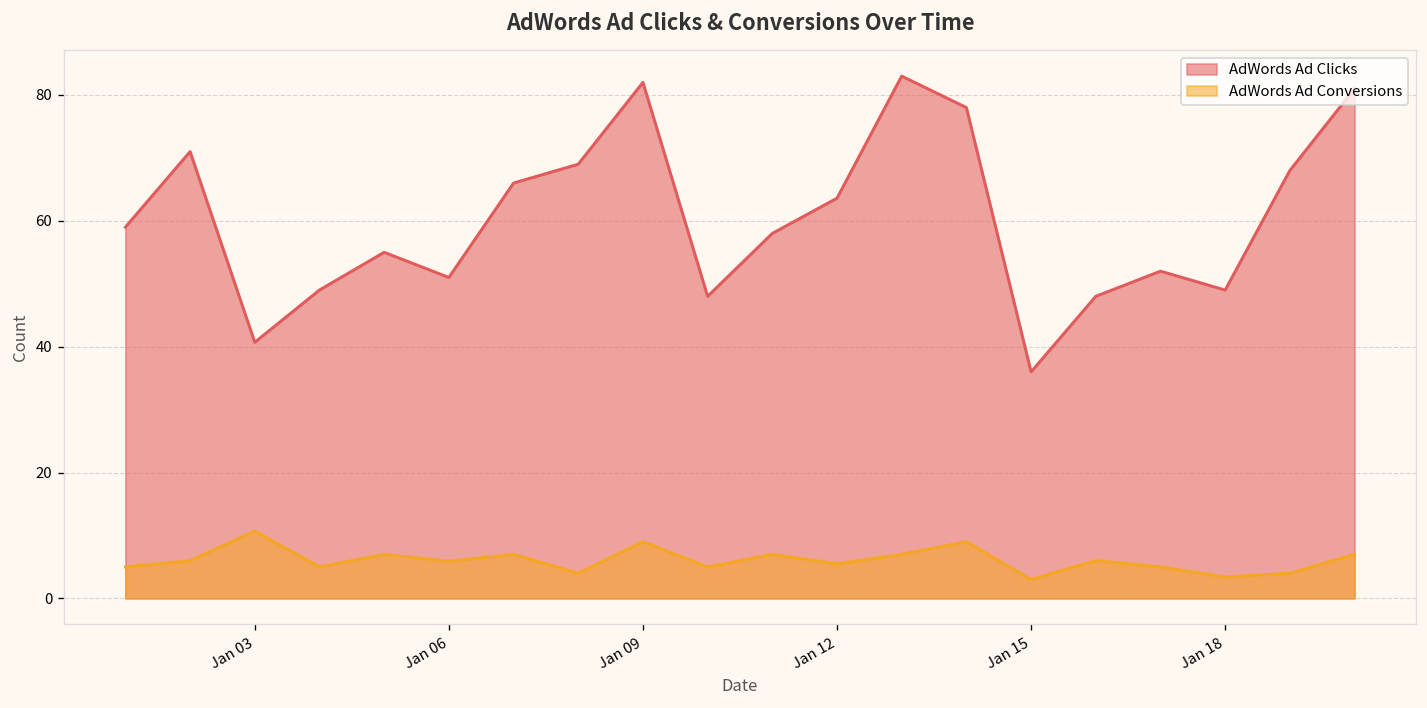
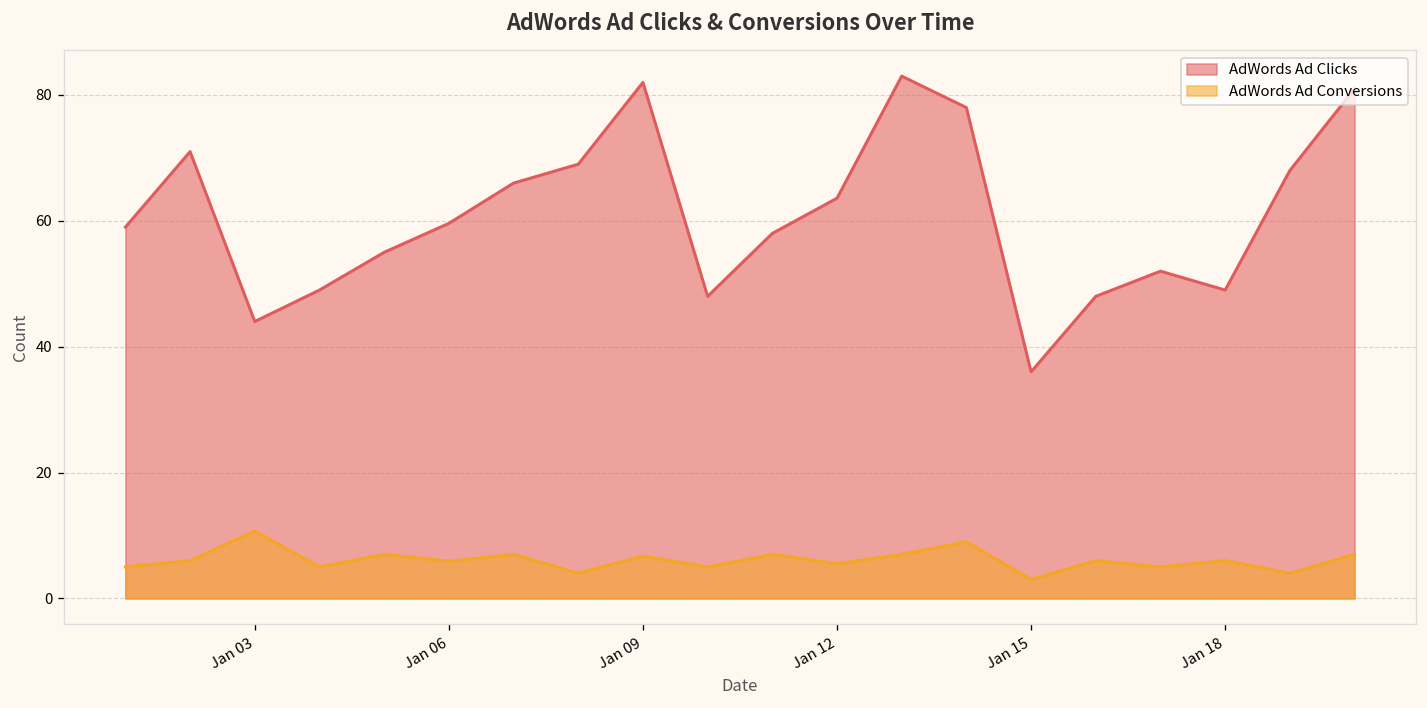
  {
    "AdWords Ad Clicks": {
-     "Jan 03": 41,
-     "Jan 06": 51,
+     "Jan 03": 44,
+     "Jan 06": 60,
      "Jan 09": 82,
      "Jan 12": 64,
      "Jan 15": 36,
      "Jan 18": 49
    },
    "AdWords Ad Conversions": {
      "Jan 03": 11,
      "Jan 06": 6,
-     "Jan 09": 9,
+     "Jan 09": 7,
      "Jan 12": 6,
      "Jan 15": 3,
-     "Jan 18": 3
+     "Jan 18": 6
    }
  }
